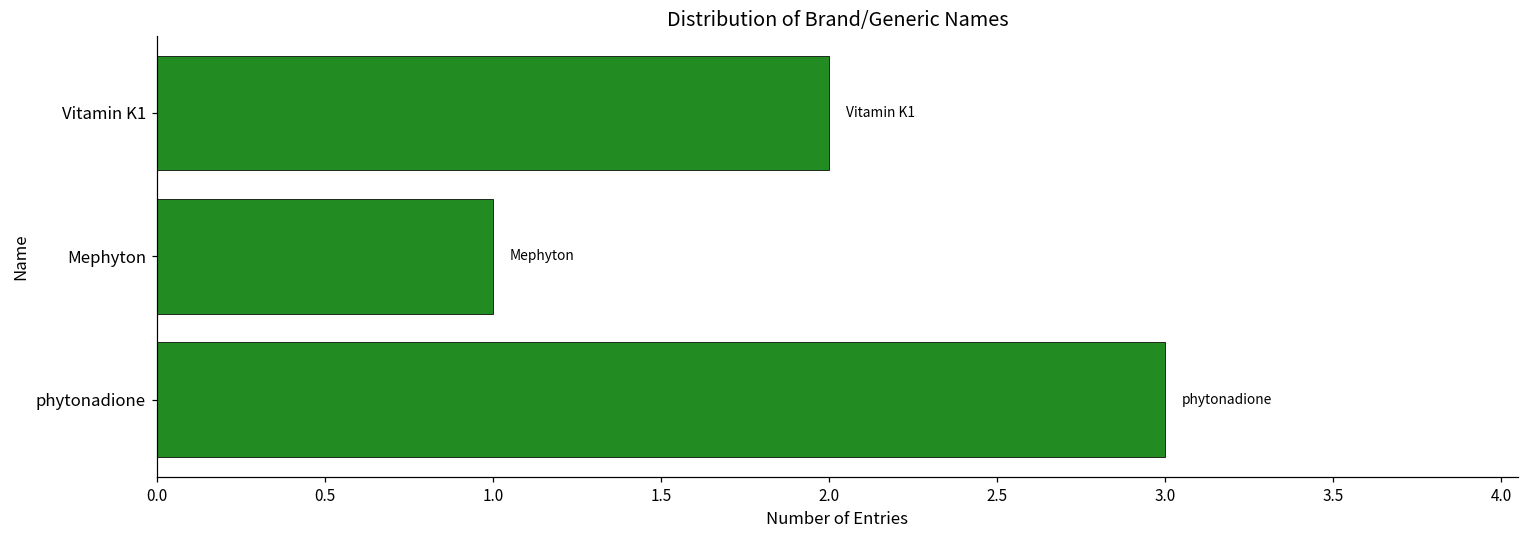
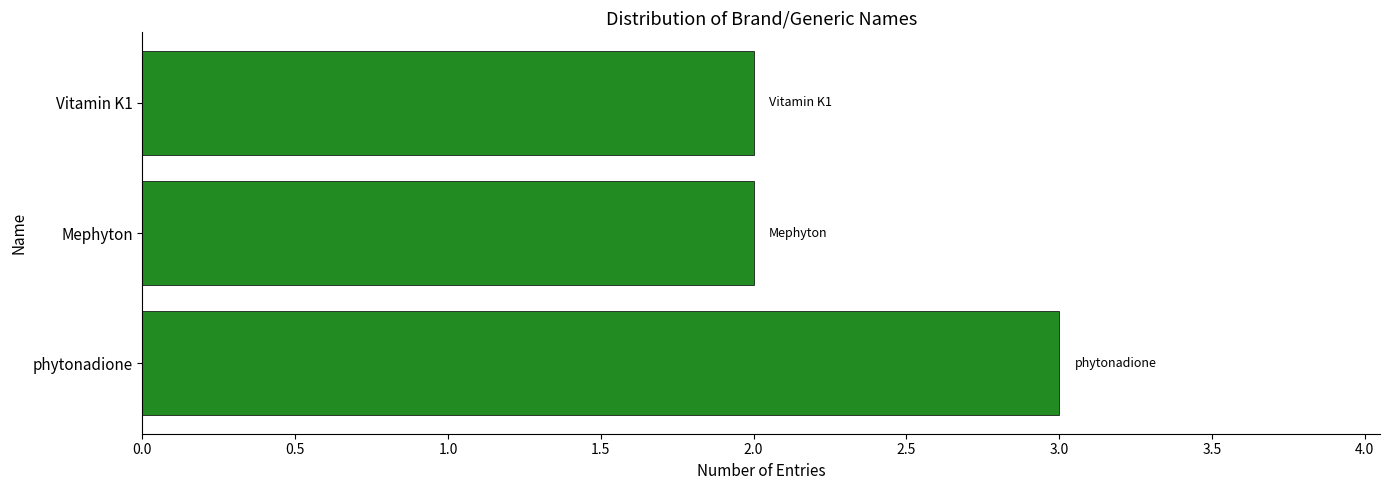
  {
    "Vitamin K1": 2,
-   "Mephyton": 1,
+   "Mephyton": 2,
    "phytonadione": 3
  }
